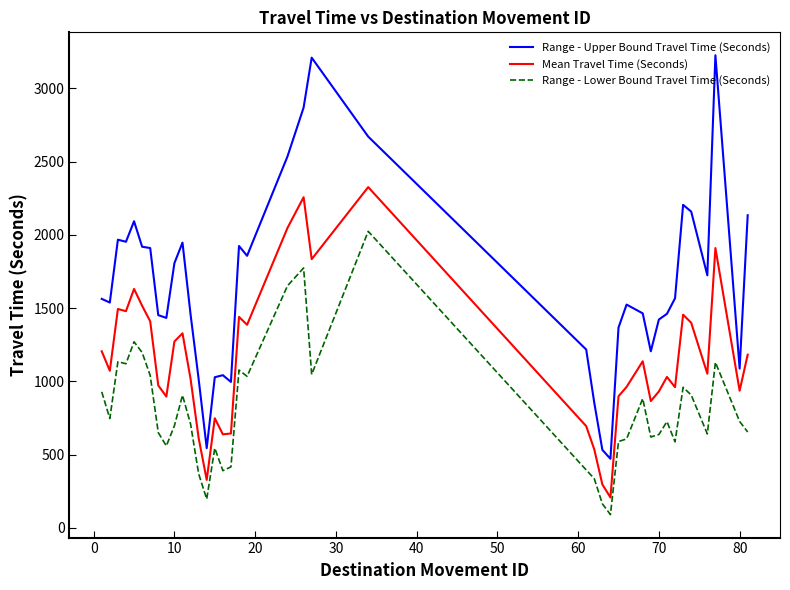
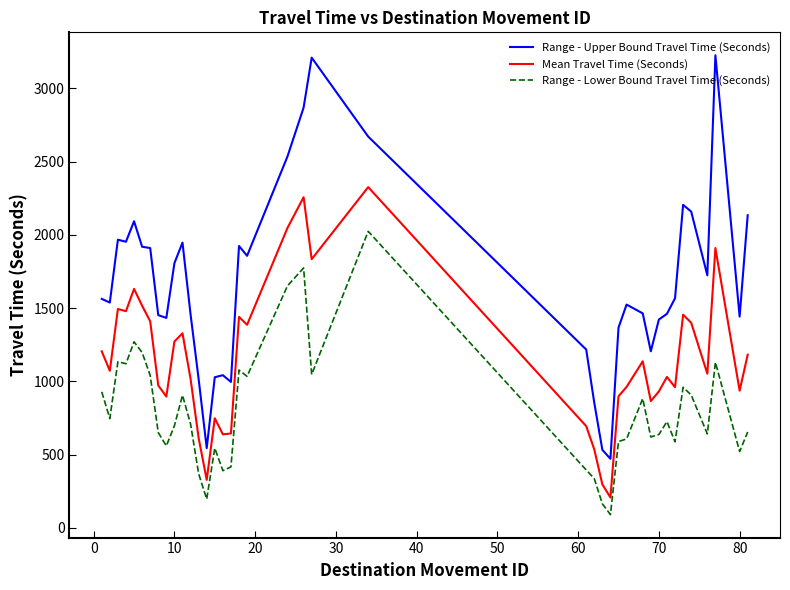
  {
    "Range - Upper Bound Travel Time (Seconds)": {
      "10": 1810,
      "70": 1420,
-     "80": 1090
+     "80": 1440
    },
    "Mean Travel Time (Seconds)": {
      "10": 1270,
      "70": 930,
      "80": 940
    },
    "Range - Lower Bound Travel Time (Seconds)": {
      "10": 700,
      "70": 640,
-     "80": 730
+     "80": 520
    }
  }
